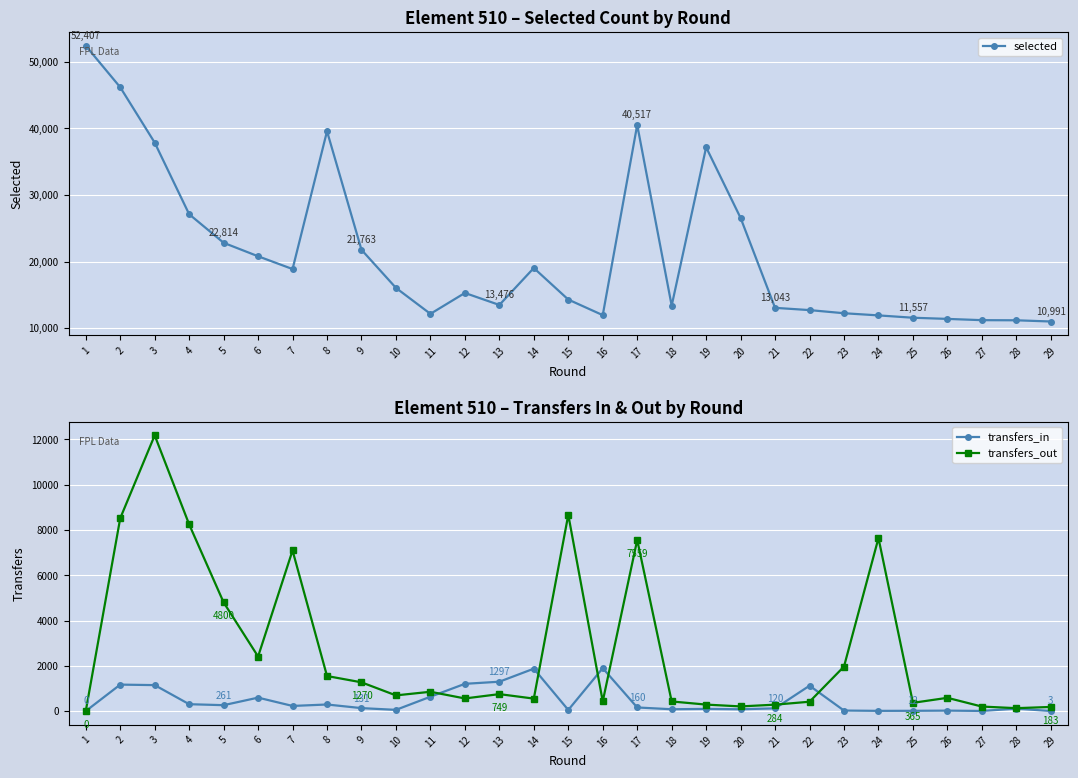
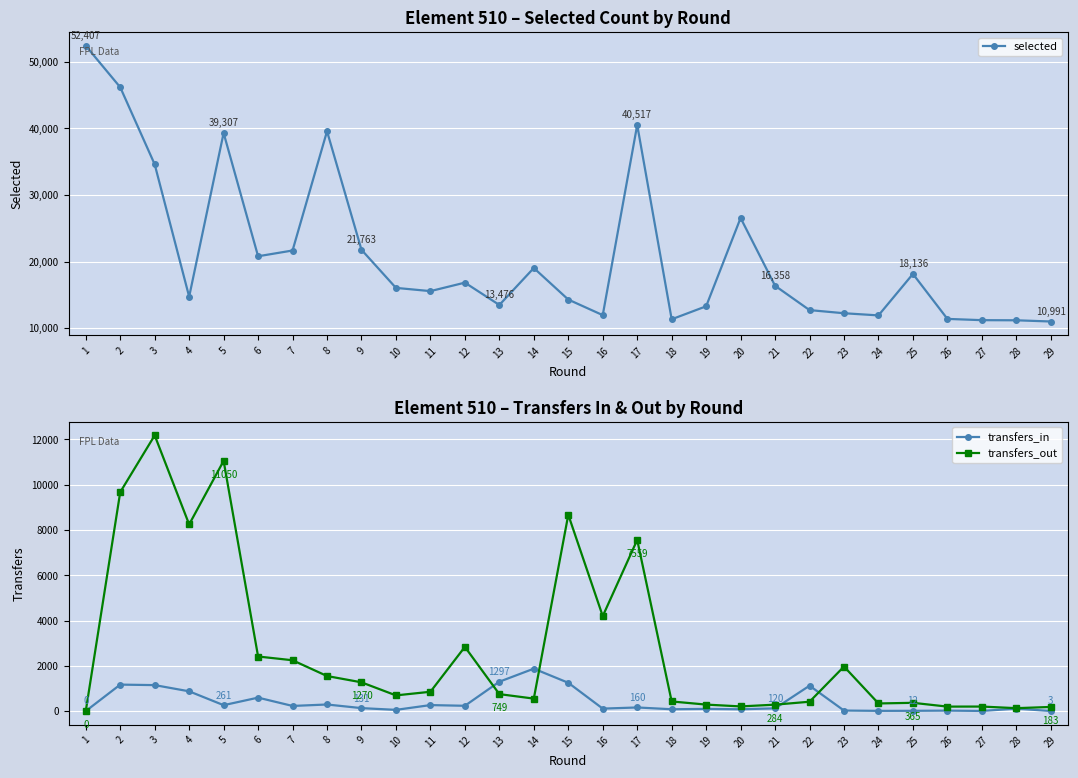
  {
    "Element 510 – Selected Count by Round": {
      "1": "52,407",
-     "3": "38,000",
-     "4": "27,000",
-     "5": "22,814",
-     "7": "19,000",
+     "3": "35,000",
+     "4": "15,000",
+     "5": "39,307",
+     "7": "22,000",
      "9": "21,763",
-     "11": "12,000",
-     "12": "15,000",
+     "11": "16,000",
+     "12": "17,000",
      "13": "13,476",
      "17": "40,517",
-     "18": "13,000",
-     "19": "37,000",
-     "21": "13,043",
-     "25": "11,557",
+     "18": "11,000",
+     "19": "13,000",
+     "21": "16,358",
+     "25": "18,136",
      "29": "10,991"
    },
    "Element 510 – Transfers In & Out by Round": {
      "transfers_in": {
        "2": "1200",
        "3": "1100",
-       "4": "300",
+       "4": "900",
        "6": "600",
        "7": "200",
        "8": "300",
        "10": "100",
-       "11": "600",
-       "12": "1200",
+       "11": "300",
+       "12": "200",
        "14": "1900",
-       "15": "100",
-       "16": "1900",
+       "15": "1300",
+       "16": "100",
        "18": "100",
        "19": "100",
        "20": "100",
        "22": "1100",
        "23": "0",
        "24": "0",
        "26": "0",
        "27": "0"
      },
      "transfers_out": {
-       "2": "8500",
-       "5": "4800",
-       "7": "7100",
-       "12": "600",
+       "2": "9700",
+       "5": "11050",
+       "7": "2200",
+       "12": "2800",
        "13": "749",
-       "16": "400",
+       "16": "4200",
        "17": "7559",
        "21": "284",
-       "24": "7600",
-       "26": "600",
+       "24": "300",
+       "26": "200",
        "29": "183"
      }
    }
  }
